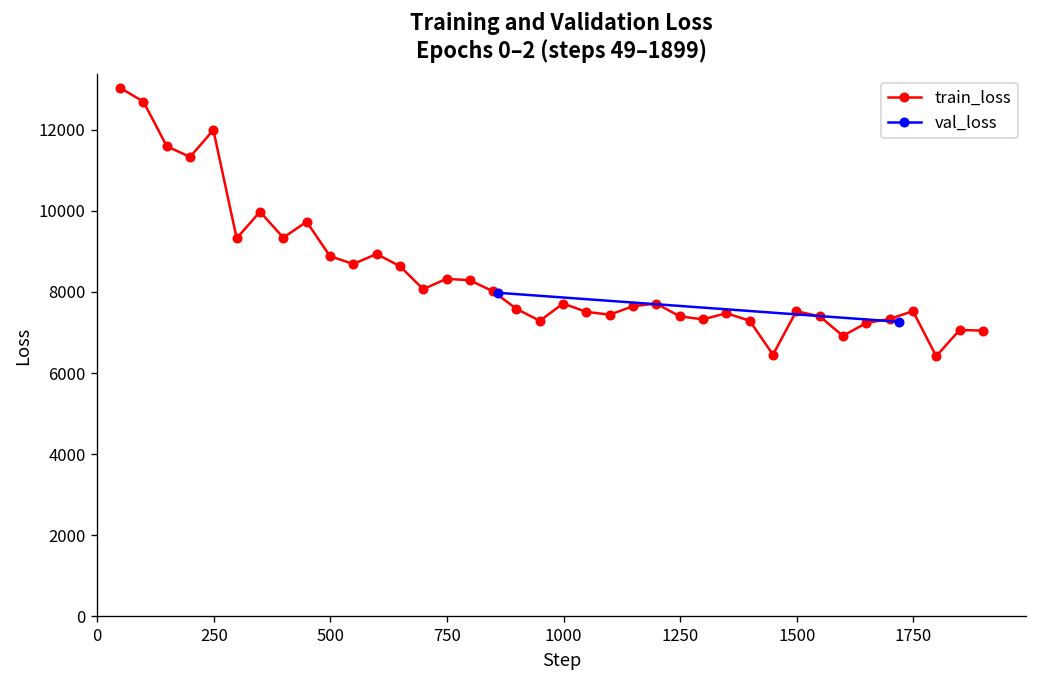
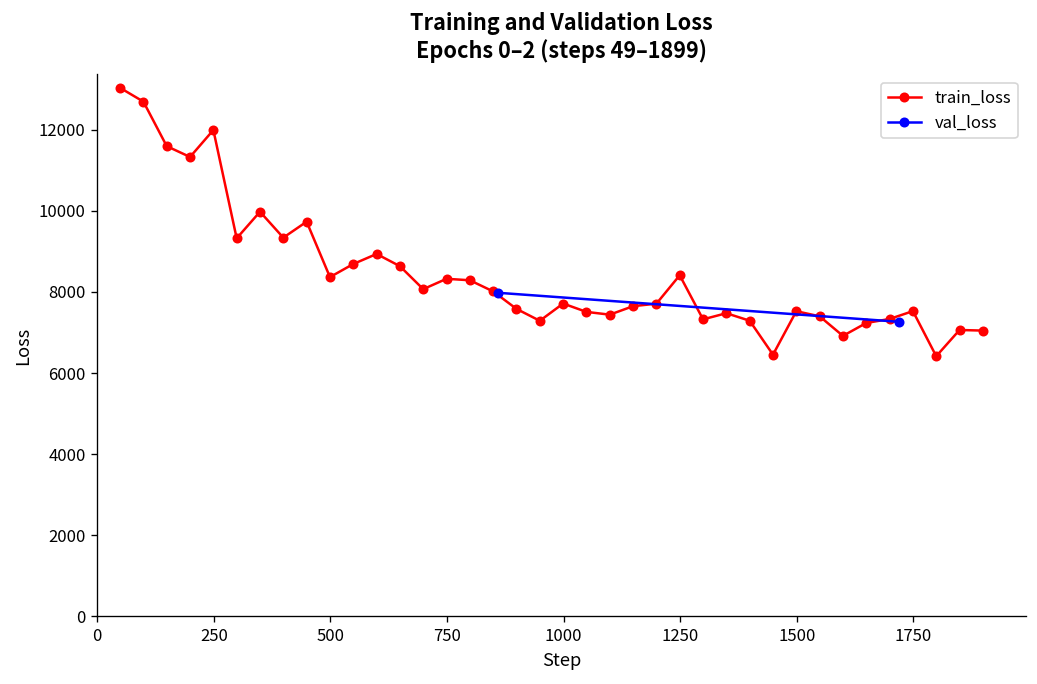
  {
    "train_loss": {
      "250": 12000,
-     "500": 8900,
+     "500": 8400,
      "750": 8300,
      "1000": 7700,
-     "1250": 7400,
+     "1250": 8400,
      "1500": 7500,
      "1750": 7500
    }
  }
